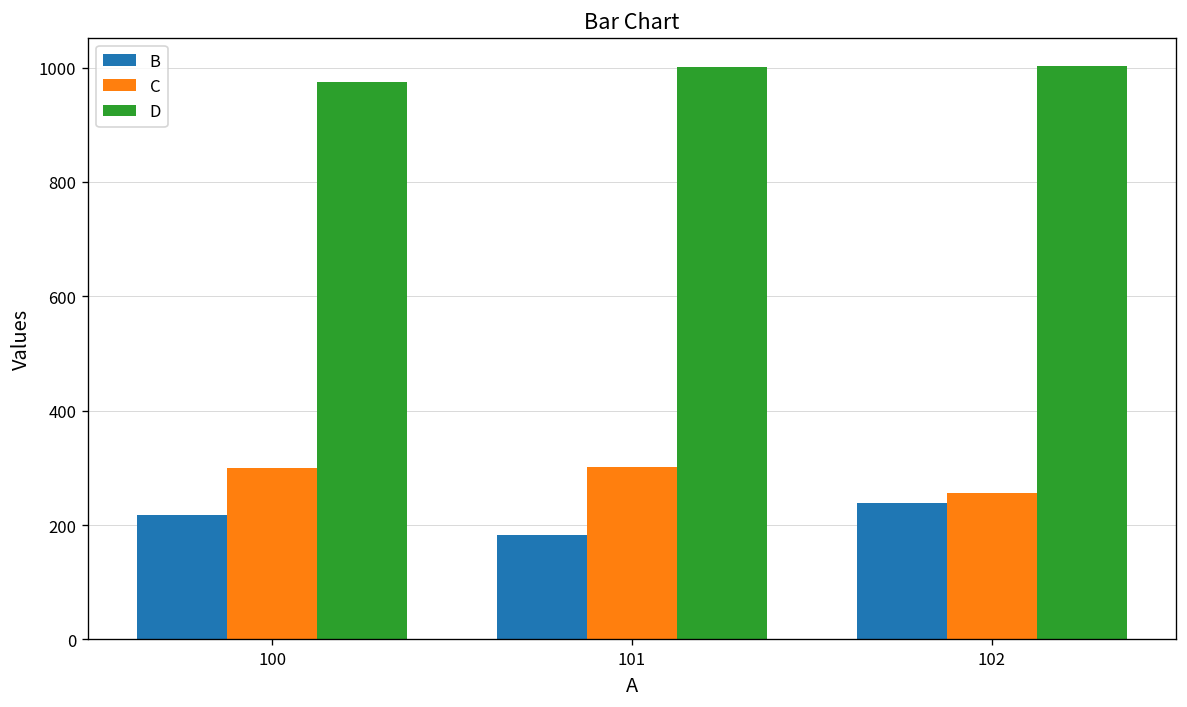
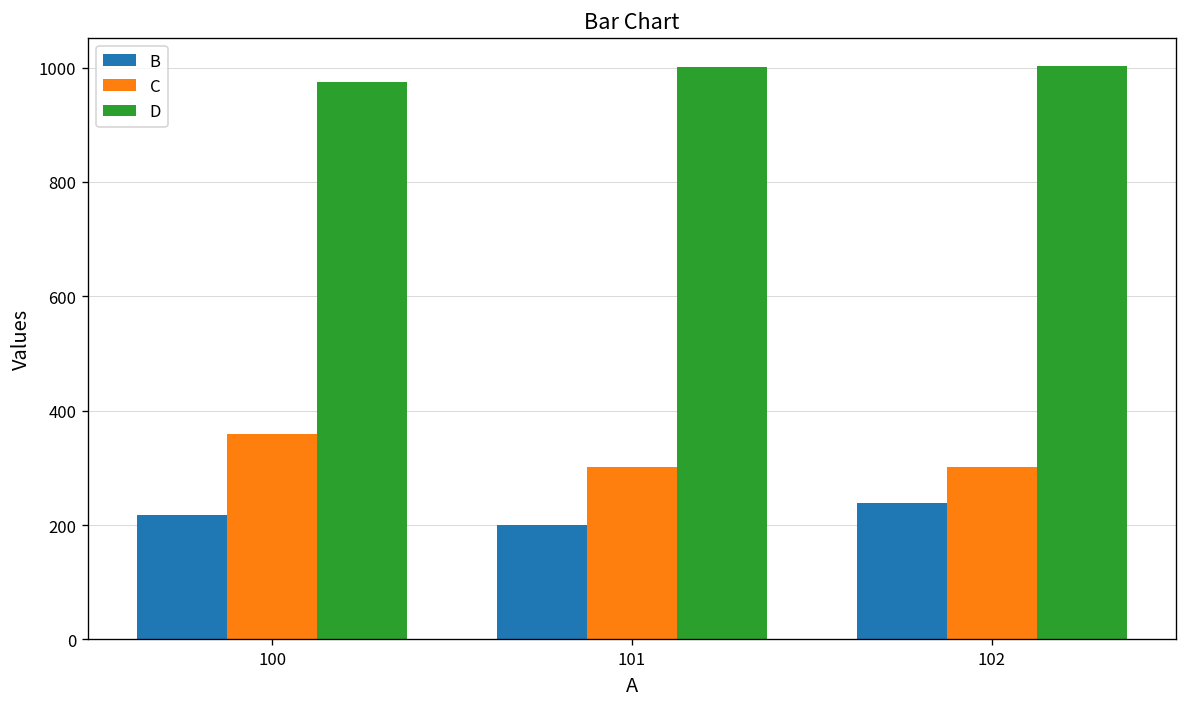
  {
    "B": {
      "100": 220,
-     "101": 180,
+     "101": 200,
      "102": 240
    },
    "C": {
-     "100": 300,
+     "100": 360,
      "101": 300,
-     "102": 260
+     "102": 300
    },
    "D": {
      "100": 970,
      "101": 1000,
      "102": 1000
    }
  }
